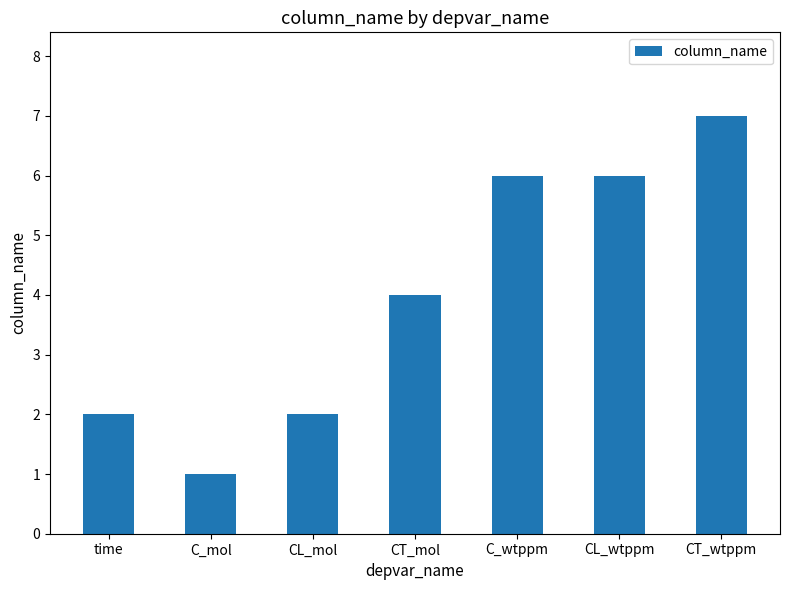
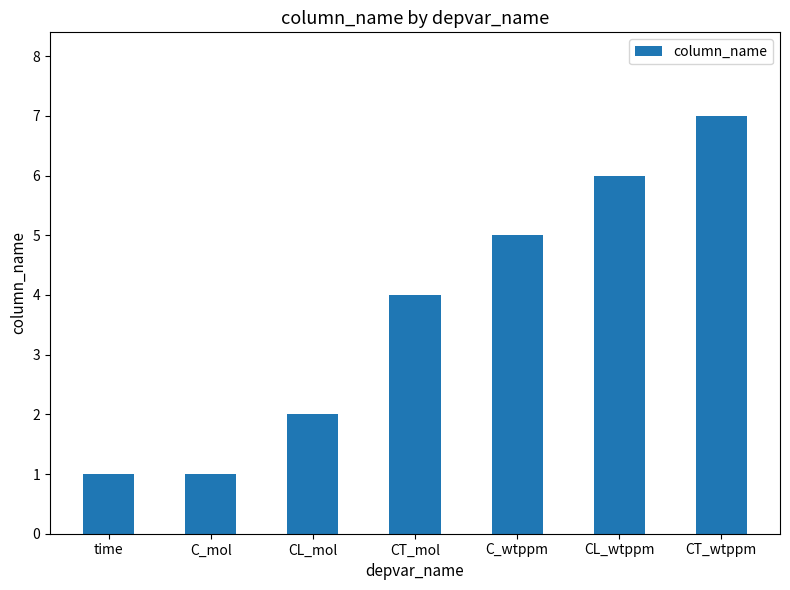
  {
-   "time": 2,
+   "time": 1,
    "C_mol": 1,
    "CL_mol": 2,
    "CT_mol": 4,
-   "C_wtppm": 6,
+   "C_wtppm": 5,
    "CL_wtppm": 6,
    "CT_wtppm": 7
  }
